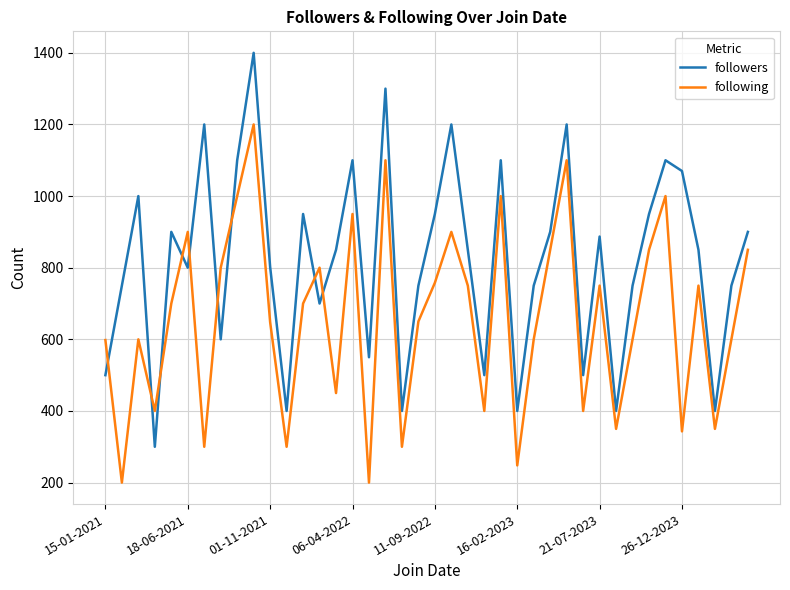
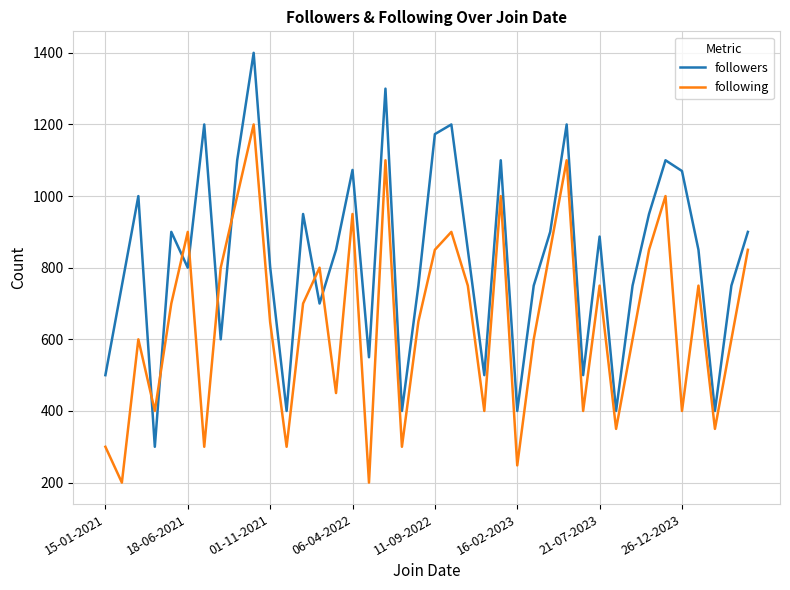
  {
    "followers": {
      "15-01-2021": 500,
      "18-06-2021": 800,
      "01-11-2021": 800,
-     "06-04-2022": 1100,
-     "11-09-2022": 950,
+     "06-04-2022": 1070,
+     "11-09-2022": 1170,
      "16-02-2023": 400,
      "21-07-2023": 890,
      "26-12-2023": 1070
    },
    "following": {
-     "15-01-2021": 600,
+     "15-01-2021": 300,
      "18-06-2021": 900,
      "01-11-2021": 650,
      "06-04-2022": 950,
-     "11-09-2022": 760,
+     "11-09-2022": 850,
      "16-02-2023": 250,
      "21-07-2023": 750,
-     "26-12-2023": 340
+     "26-12-2023": 400
    }
  }
